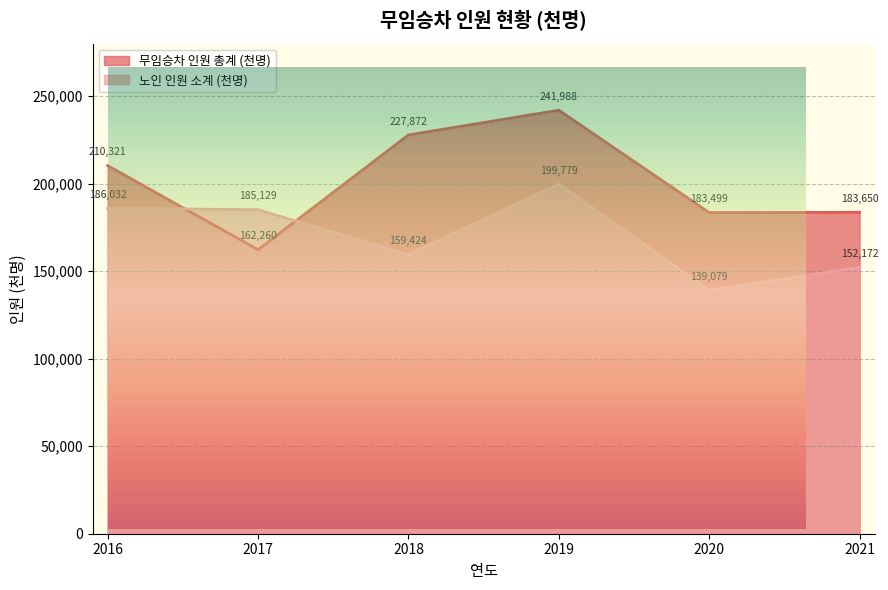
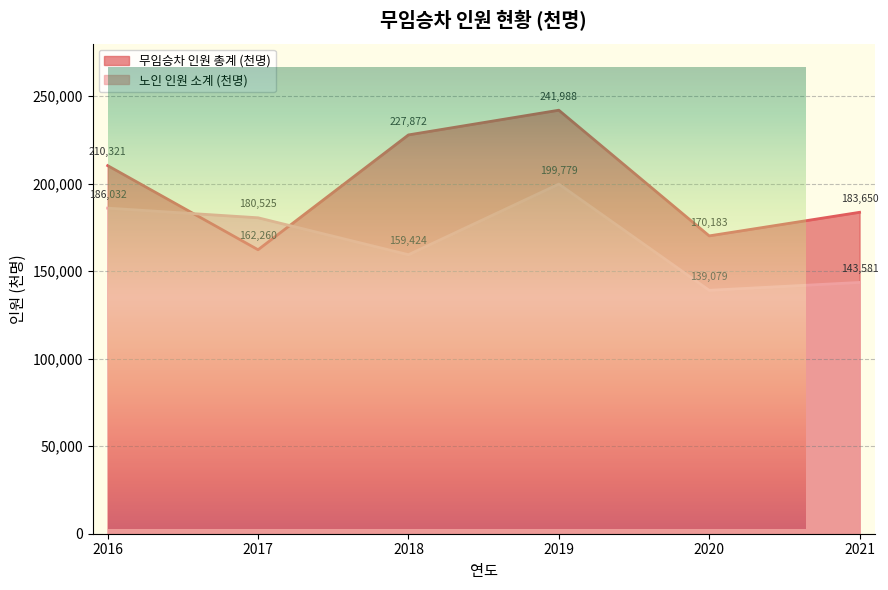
  {
    "무임승차 인원 현황 (천명)": {
      "무임승차 인원 총계 (천명)": {
        "2016": "210,321",
        "2017": "162,260",
        "2018": "227,872",
        "2019": "241,988",
-       "2020": "183,499",
+       "2020": "170,183",
        "2021": "183,650"
      },
      "노인 인원 소계 (천명)": {
        "2016": "186,032",
-       "2017": "185,129",
+       "2017": "180,525",
        "2018": "159,424",
        "2019": "199,779",
        "2020": "139,079",
-       "2021": "152,172"
+       "2021": "143,581"
      }
    }
  }
